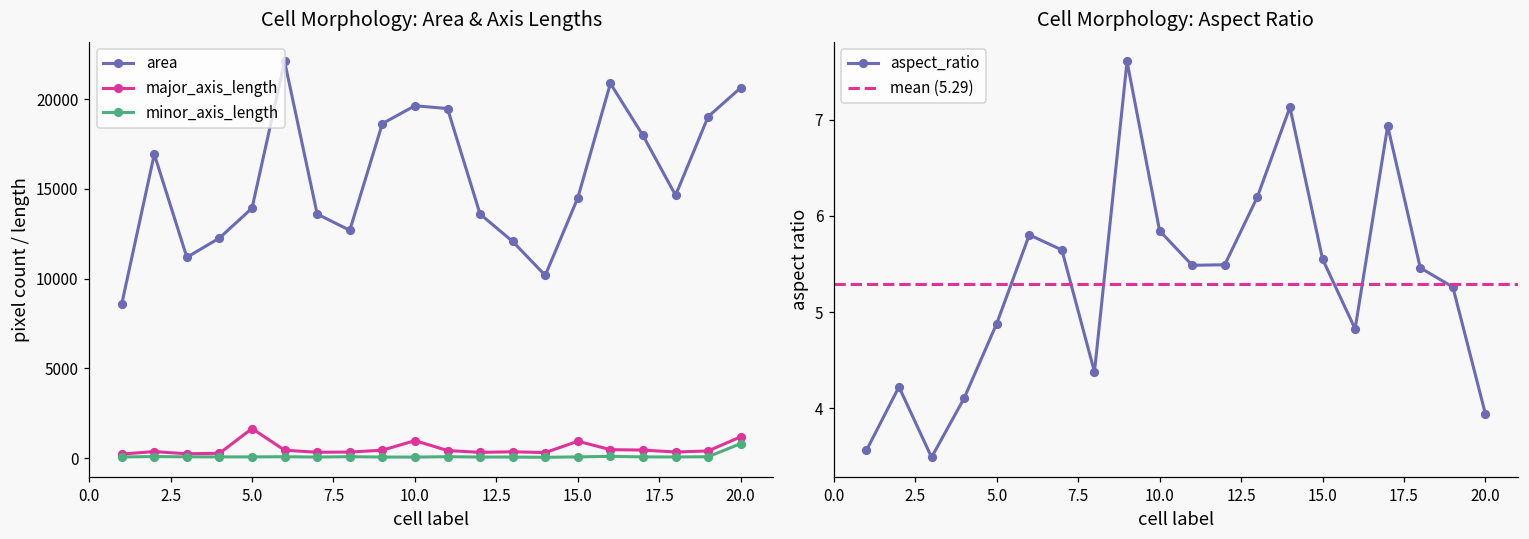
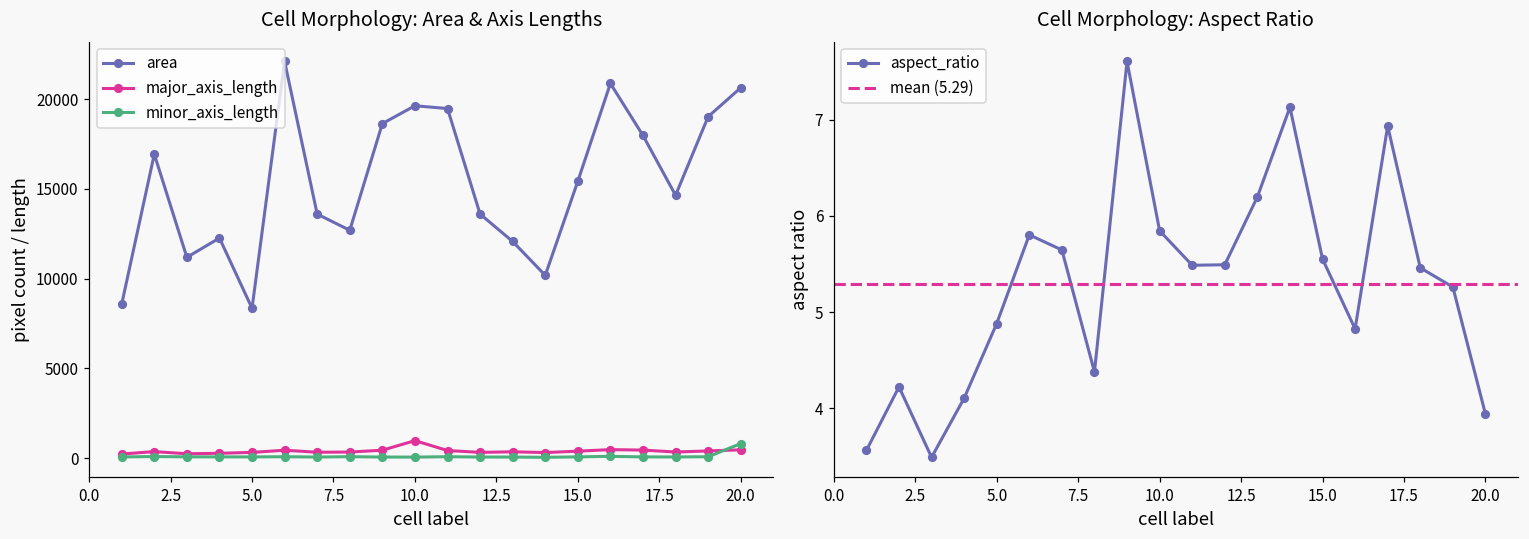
  {
    "Cell Morphology: Area & Axis Lengths": {
      "area": {
-       "5.0": 13900,
+       "5.0": 8300,
        "10.0": 19600,
-       "15.0": 14500,
+       "15.0": 15400,
        "20.0": 20600
      },
      "major_axis_length": {
-       "5.0": 1600,
+       "5.0": 300,
        "10.0": 1000,
-       "15.0": 900,
-       "20.0": 1200
+       "15.0": 400,
+       "20.0": 500
      },
      "minor_axis_length": {
        "5.0": 100,
        "10.0": 100,
        "15.0": 100,
        "20.0": 800
      }
    },
    "Cell Morphology: Aspect Ratio": {
      "5.0": 4.9,
      "10.0": 5.8,
      "15.0": 5.6,
      "20.0": 3.9
    }
  }
